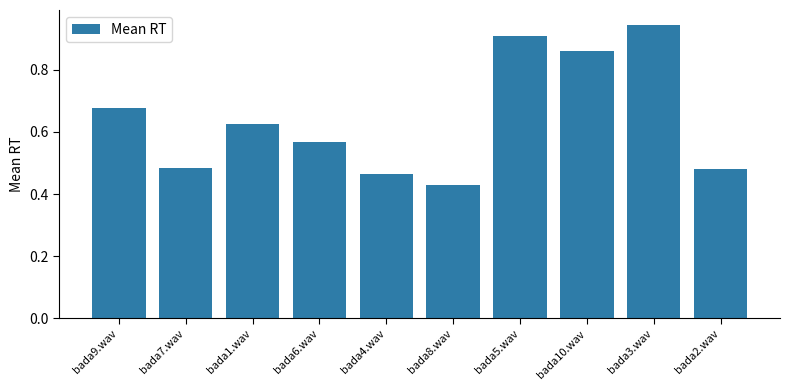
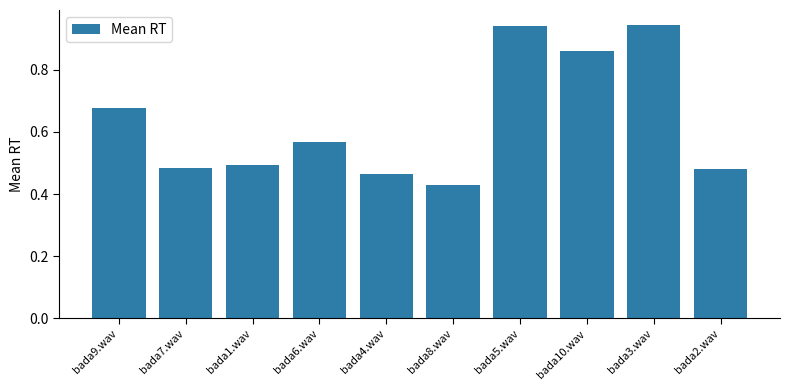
  {
    "bada9.wav": 0.68,
    "bada7.wav": 0.48,
-   "bada1.wav": 0.62,
+   "bada1.wav": 0.49,
    "bada6.wav": 0.57,
    "bada4.wav": 0.46,
    "bada8.wav": 0.43,
-   "bada5.wav": 0.91,
+   "bada5.wav": 0.94,
    "bada10.wav": 0.86,
    "bada3.wav": 0.95,
    "bada2.wav": 0.48
  }
